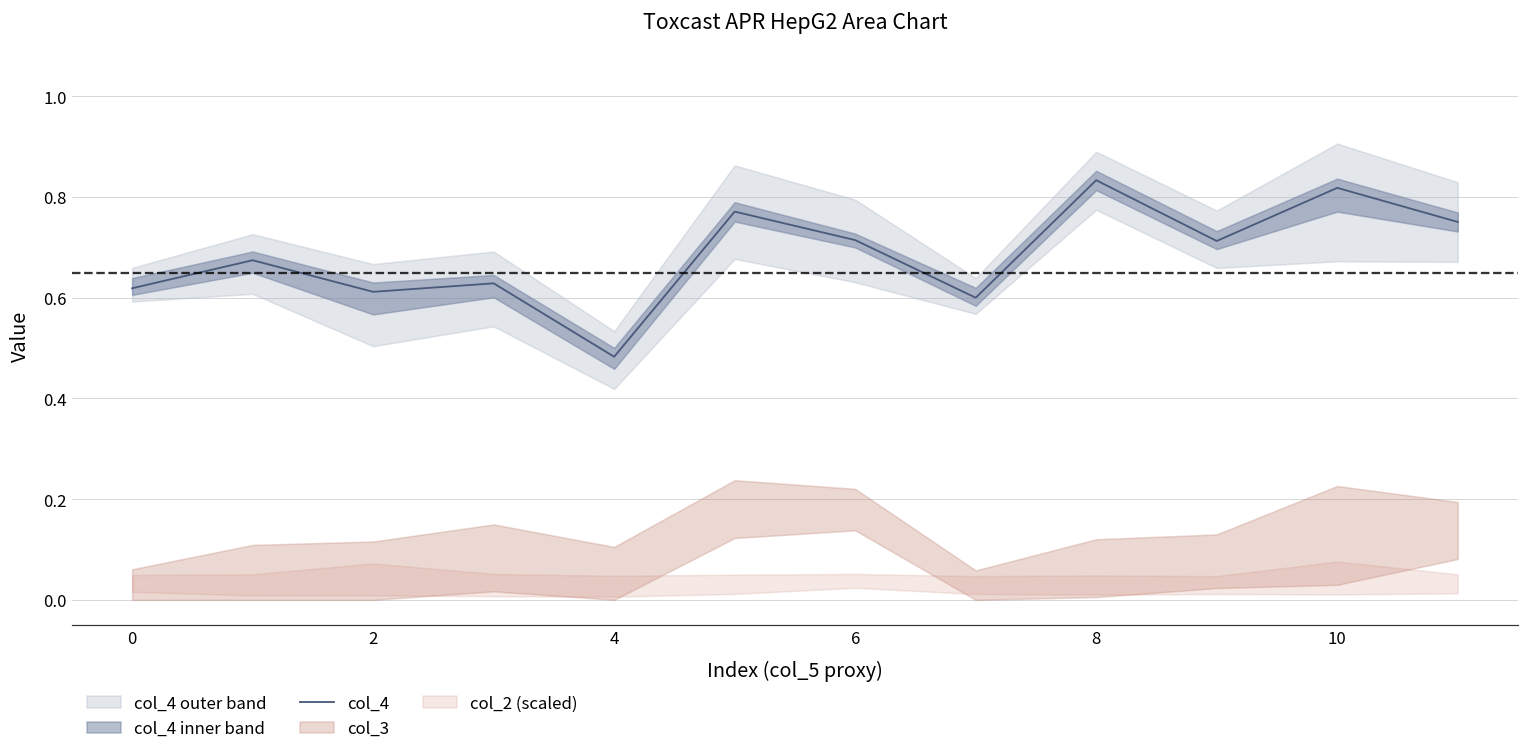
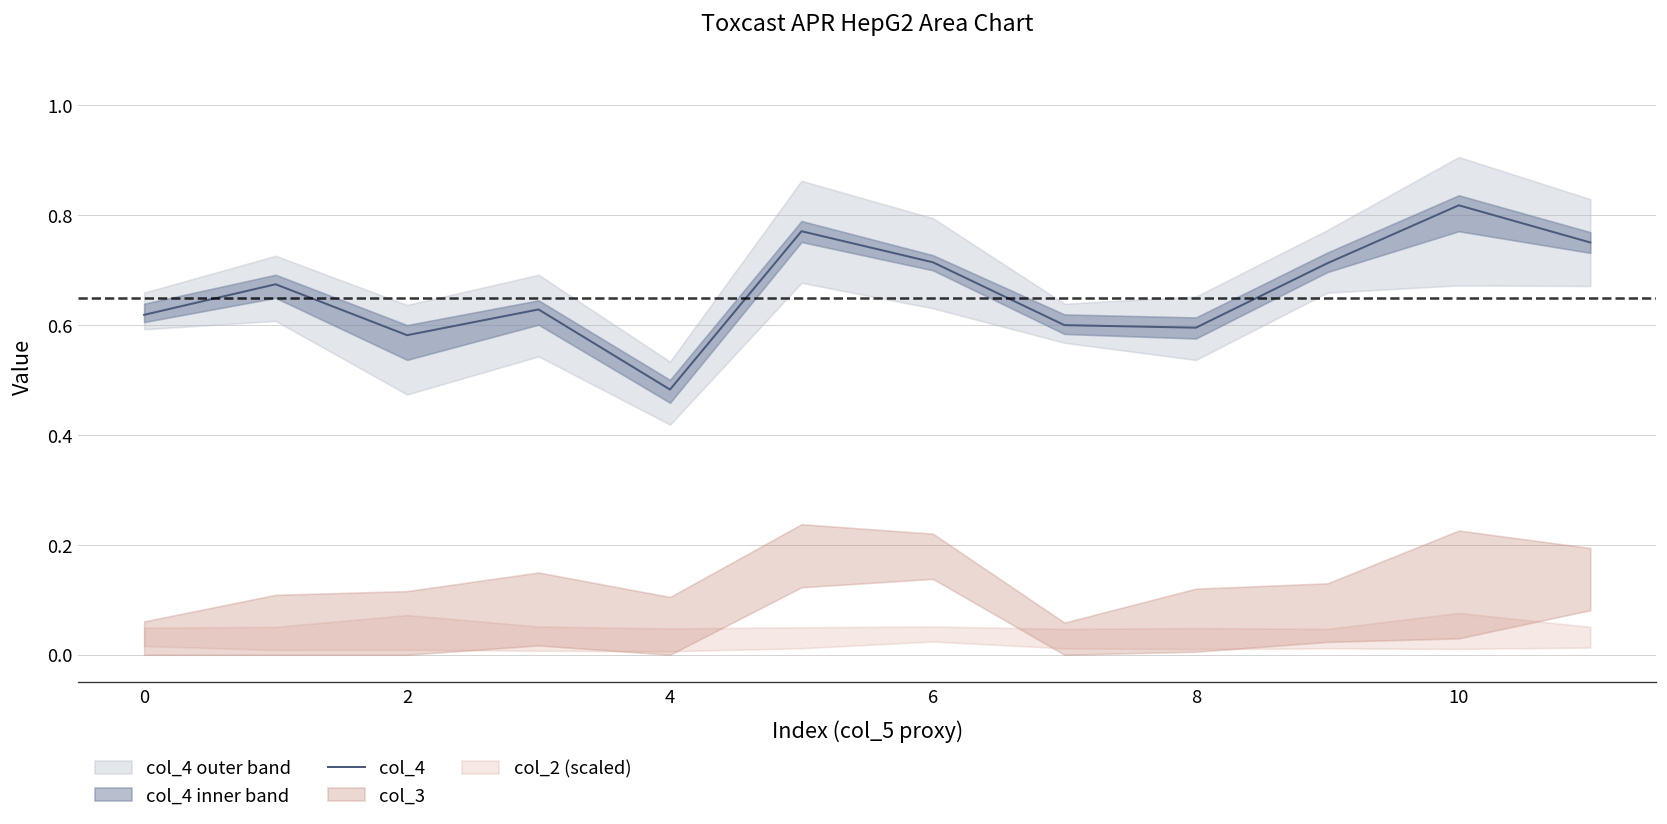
  {
    "col_4": {
      "0": 0.62,
-     "2": 0.61,
+     "2": 0.58,
      "4": 0.48,
      "6": 0.71,
-     "8": 0.83,
+     "8": 0.60,
      "10": 0.82
    }
  }
